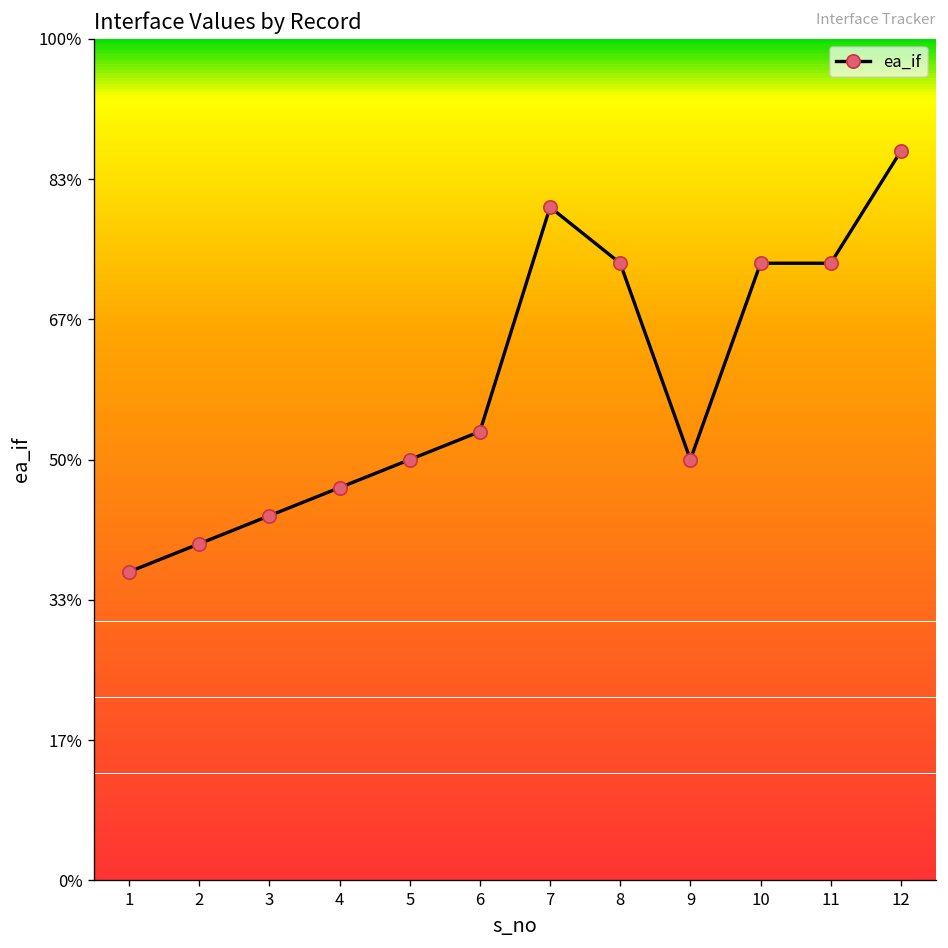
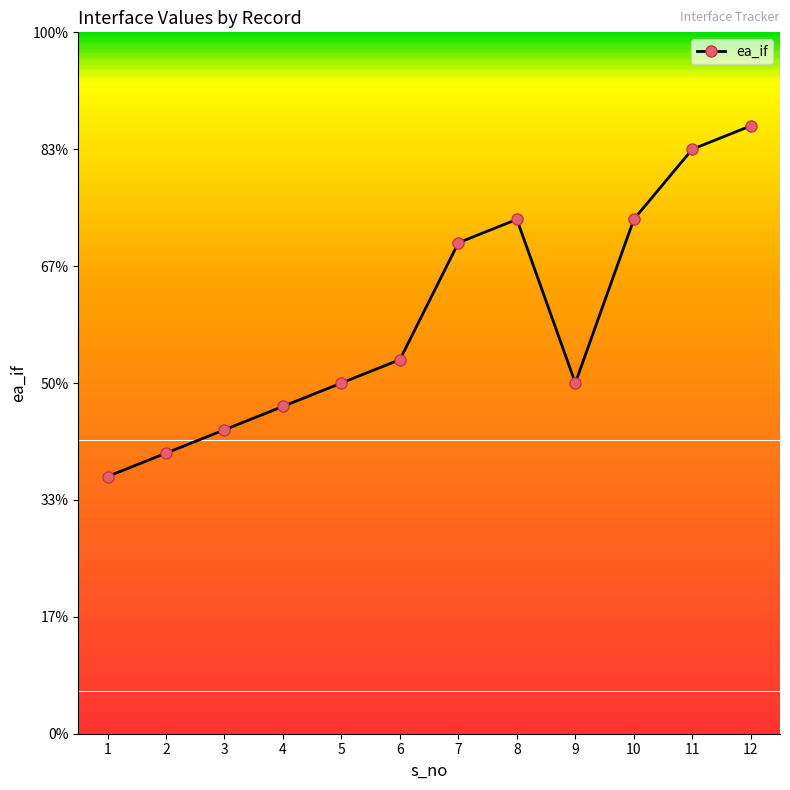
  {
    "1": "37%",
    "2": "40%",
    "3": "43%",
    "4": "47%",
    "5": "50%",
    "6": "53%",
-   "7": "80%",
+   "7": "70%",
    "8": "73%",
    "9": "50%",
    "10": "73%",
-   "11": "73%",
+   "11": "83%",
    "12": "87%"
  }
